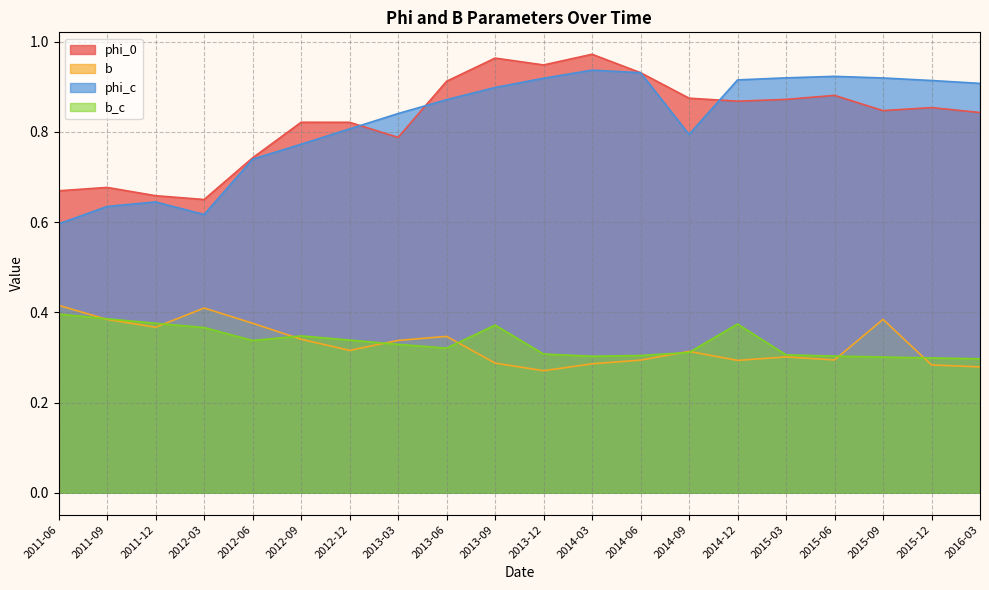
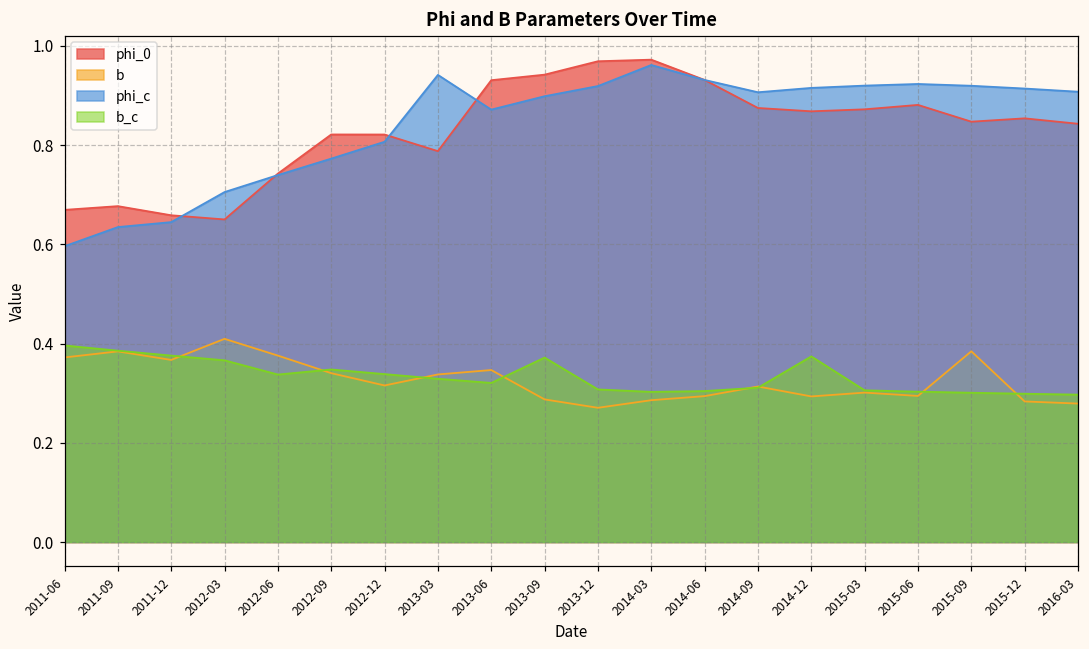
  {
    "phi_0": {
      "2011-06": 0.67,
      "2011-09": 0.68,
      "2011-12": 0.66,
      "2012-03": 0.65,
      "2012-09": 0.82,
      "2012-12": 0.82,
      "2013-03": 0.79,
-     "2013-06": 0.91,
-     "2013-09": 0.96,
-     "2013-12": 0.95,
+     "2013-06": 0.93,
+     "2013-09": 0.94,
+     "2013-12": 0.97,
      "2014-03": 0.97,
      "2014-09": 0.88,
      "2014-12": 0.87,
      "2015-03": 0.87,
      "2015-06": 0.88,
      "2015-09": 0.85,
      "2015-12": 0.85,
      "2016-03": 0.84
    },
    "b": {
-     "2011-06": 0.42,
+     "2011-06": 0.37,
      "2011-12": 0.37,
      "2012-03": 0.41,
      "2012-06": 0.38,
      "2012-09": 0.34,
      "2012-12": 0.32,
      "2013-03": 0.34,
      "2013-06": 0.35,
      "2013-09": 0.29,
      "2013-12": 0.27,
      "2014-03": 0.29,
      "2014-06": 0.29,
      "2014-12": 0.29,
      "2015-06": 0.29,
      "2015-09": 0.38,
      "2015-12": 0.28,
      "2016-03": 0.28
    },
    "phi_c": {
      "2011-06": 0.60,
      "2011-09": 0.63,
      "2011-12": 0.64,
-     "2012-03": 0.62,
+     "2012-03": 0.71,
      "2012-09": 0.77,
      "2012-12": 0.81,
-     "2013-03": 0.84,
+     "2013-03": 0.94,
      "2013-06": 0.87,
      "2013-09": 0.90,
      "2013-12": 0.92,
-     "2014-03": 0.94,
-     "2014-09": 0.79,
+     "2014-03": 0.96,
+     "2014-09": 0.91,
      "2014-12": 0.92,
      "2015-03": 0.92,
      "2015-06": 0.92,
      "2015-09": 0.92,
      "2015-12": 0.91,
      "2016-03": 0.91
    },
    "b_c": {
      "2011-06": 0.40,
      "2011-12": 0.38,
      "2012-03": 0.37,
      "2012-06": 0.34,
      "2012-09": 0.35,
      "2012-12": 0.34,
      "2013-03": 0.33,
      "2013-06": 0.32,
      "2013-09": 0.37,
      "2013-12": 0.31,
      "2014-03": 0.30,
      "2014-06": 0.30,
      "2014-12": 0.37,
      "2015-06": 0.30,
      "2015-09": 0.30,
      "2015-12": 0.30,
      "2016-03": 0.30
    }
  }
